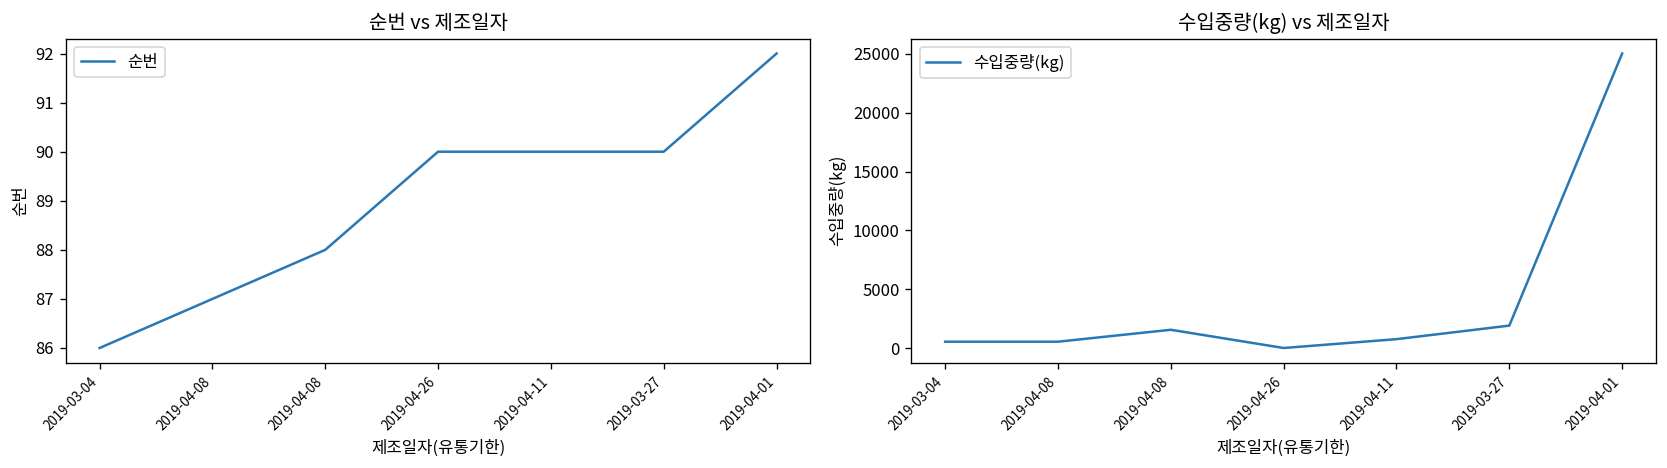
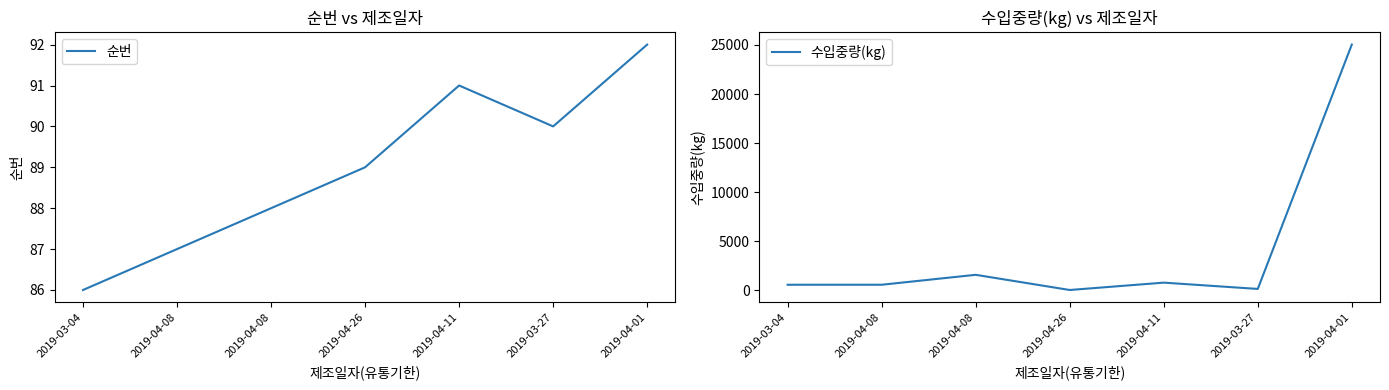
  {
    "순번 vs 제조일자": {
      "2019-03-04": 86,
-     "2019-04-26": 90,
-     "2019-04-11": 90,
+     "2019-04-26": 89,
+     "2019-04-11": 91,
      "2019-03-27": 90,
      "2019-04-01": 92
    },
    "수입중량(kg) vs 제조일자": {
      "2019-03-04": 1000,
      "2019-04-26": 0,
      "2019-04-11": 1000,
-     "2019-03-27": 2000,
+     "2019-03-27": 0,
      "2019-04-01": 25000
    }
  }
